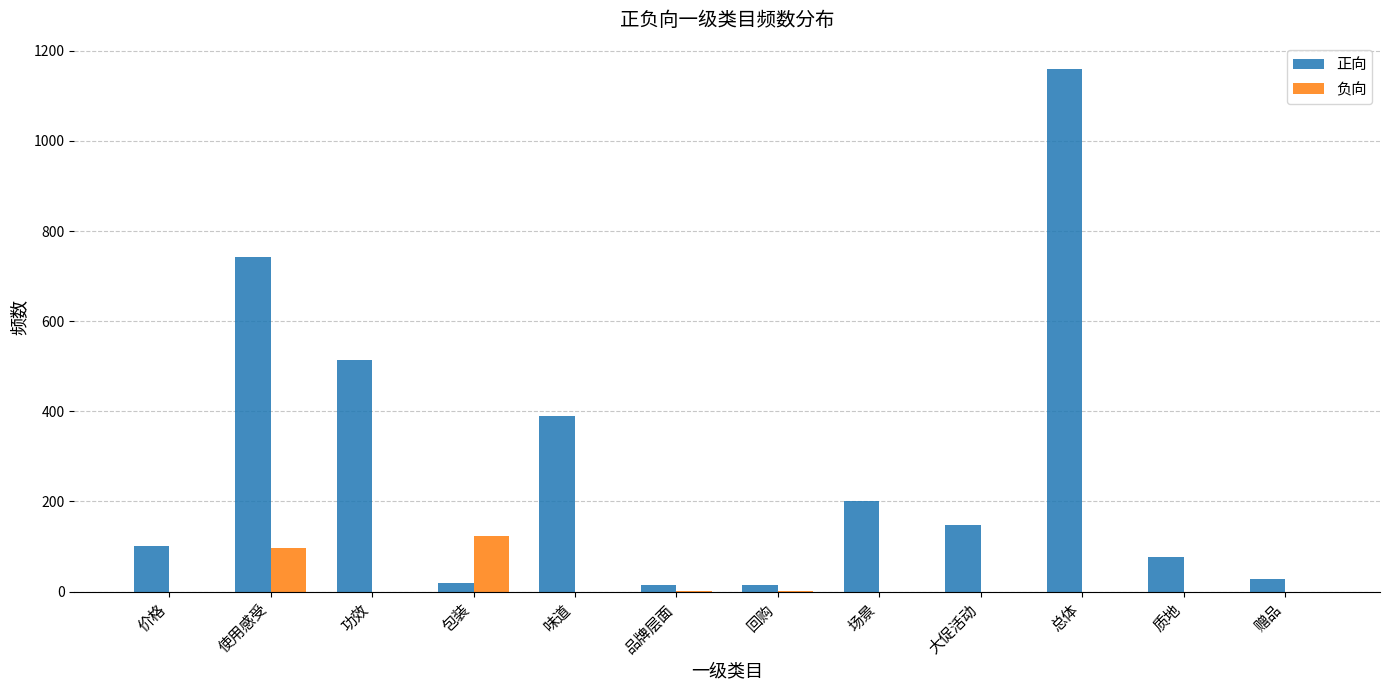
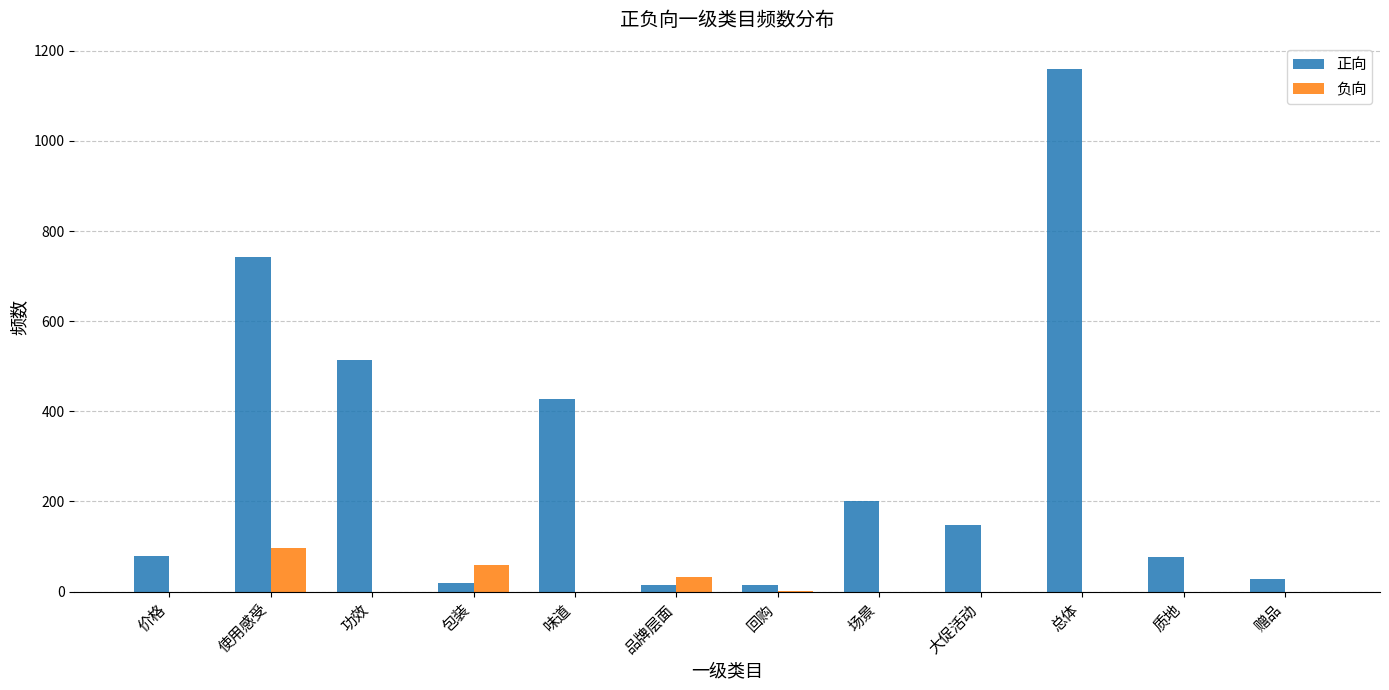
  {
    "正向": {
-     "价格": 100,
+     "价格": 80,
      "使用感受": 740,
      "功效": 510,
      "包装": 20,
-     "味道": 390,
+     "味道": 430,
      "品牌层面": 10,
      "回购": 10,
      "场景": 200,
      "大促活动": 150,
      "总体": 1160,
      "质地": 80,
      "赠品": 30
    },
    "负向": {
      "价格": 0,
      "使用感受": 100,
      "功效": 0,
-     "包装": 120,
+     "包装": 60,
      "味道": 0,
-     "品牌层面": 0,
+     "品牌层面": 30,
      "场景": 0,
      "大促活动": 0,
      "总体": 0,
      "质地": 0,
      "赠品": 0
    }
  }
